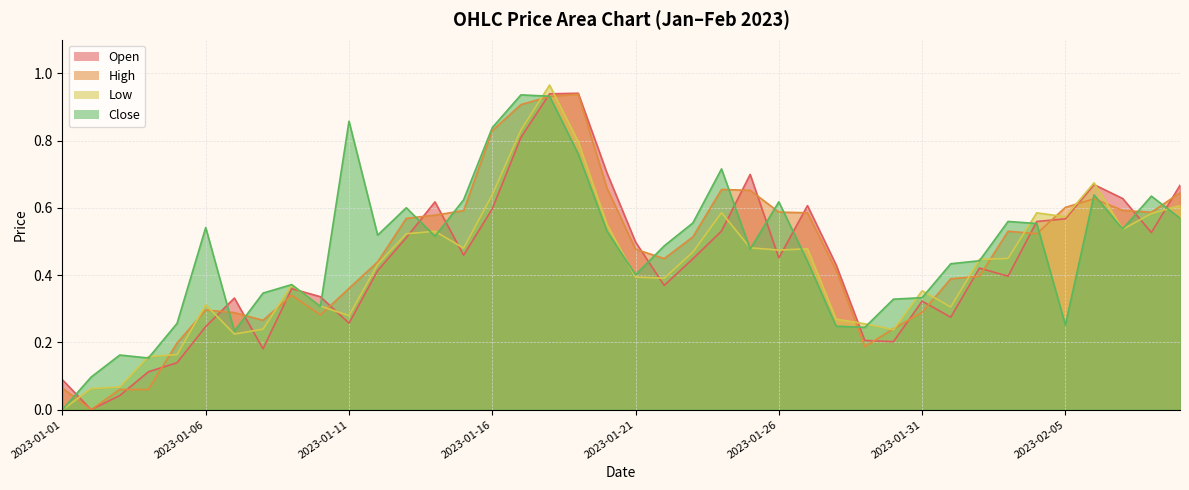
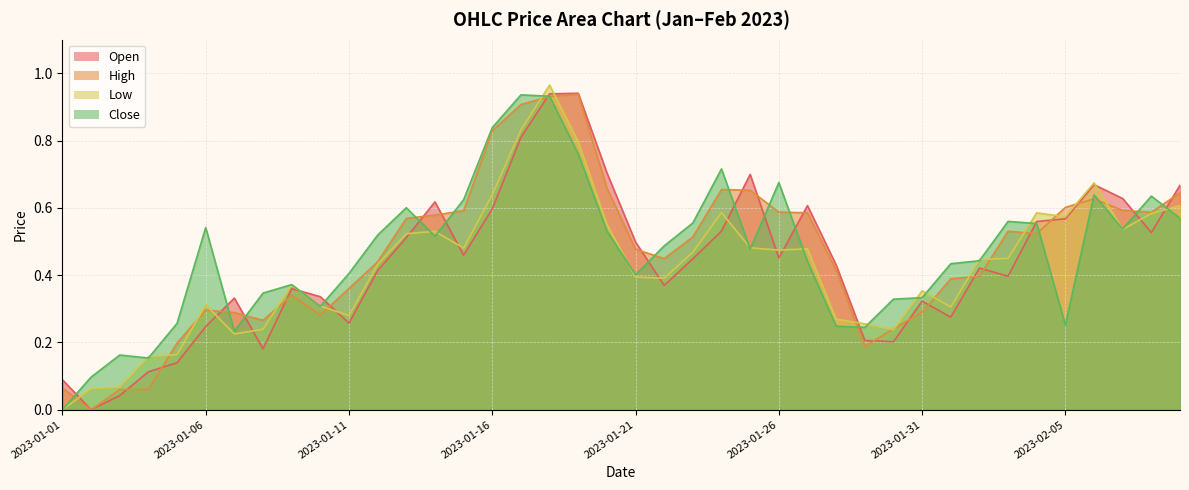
  {
    "Close": {
      "2023-01-06": 0.54,
-     "2023-01-11": 0.86,
+     "2023-01-11": 0.41,
      "2023-01-16": 0.84,
-     "2023-01-26": 0.62,
+     "2023-01-26": 0.68,
      "2023-01-31": 0.33,
      "2023-02-05": 0.25
    }
  }
